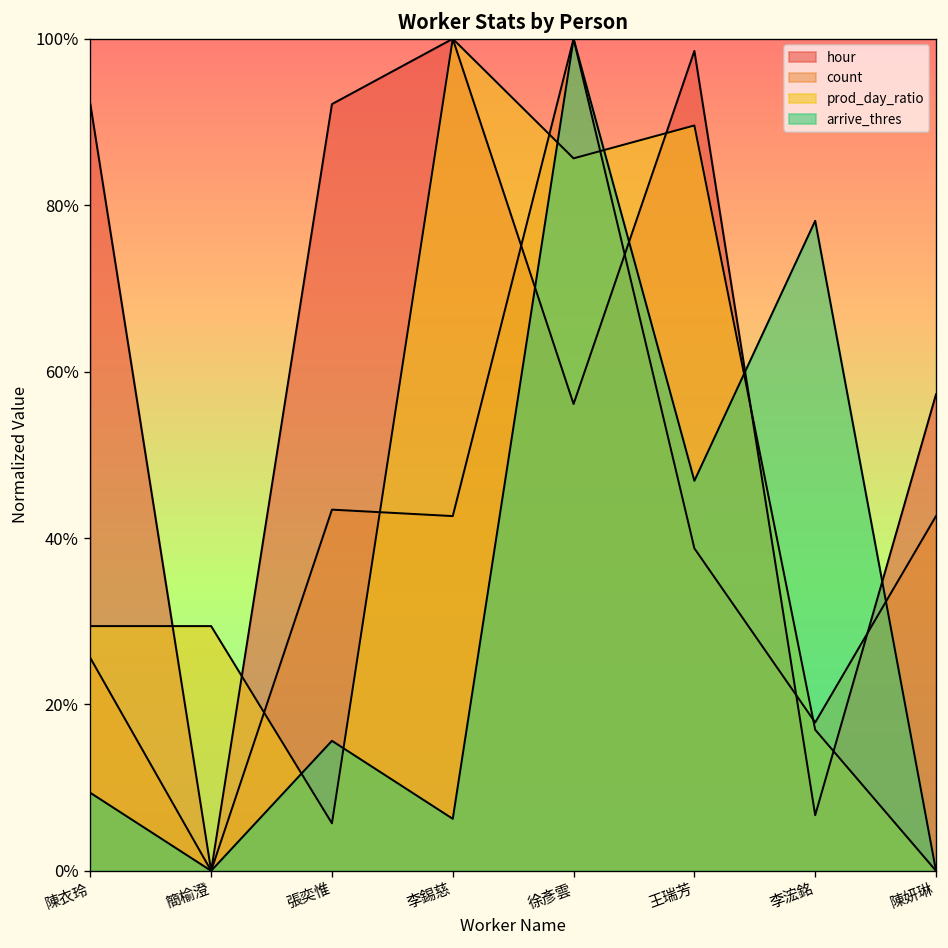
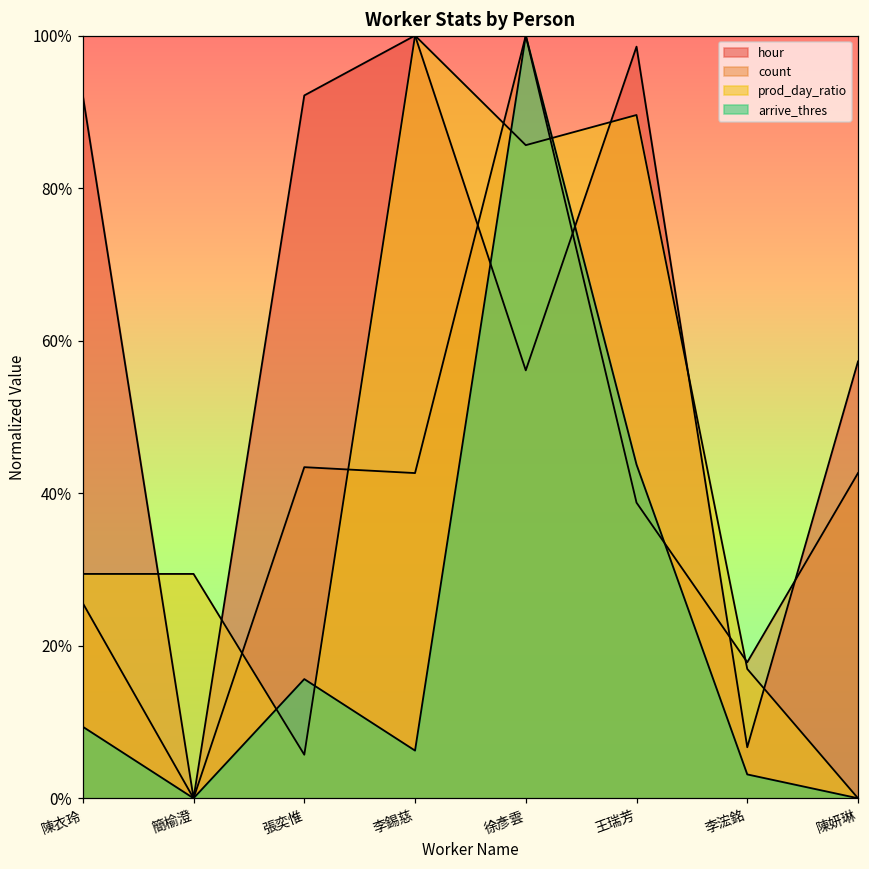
  {
    "arrive_thres": {
      "陳衣玲": "9%",
      "張奕惟": "16%",
      "李錫慈": "6%",
-     "王瑞芳": "47%",
-     "李浤銘": "78%"
+     "王瑞芳": "44%",
+     "李浤銘": "3%"
    }
  }
